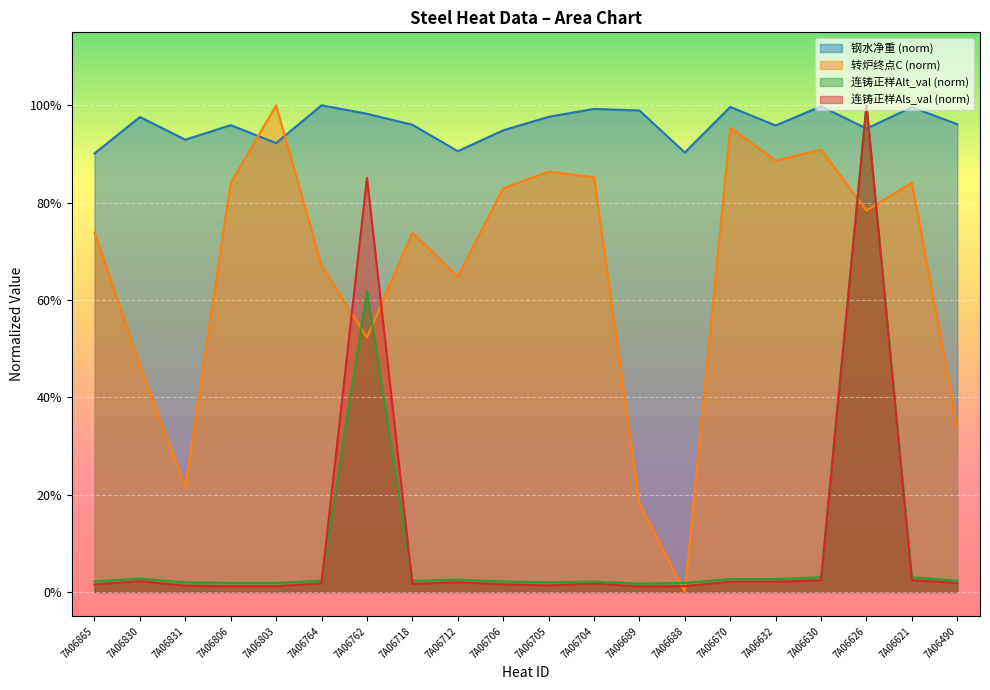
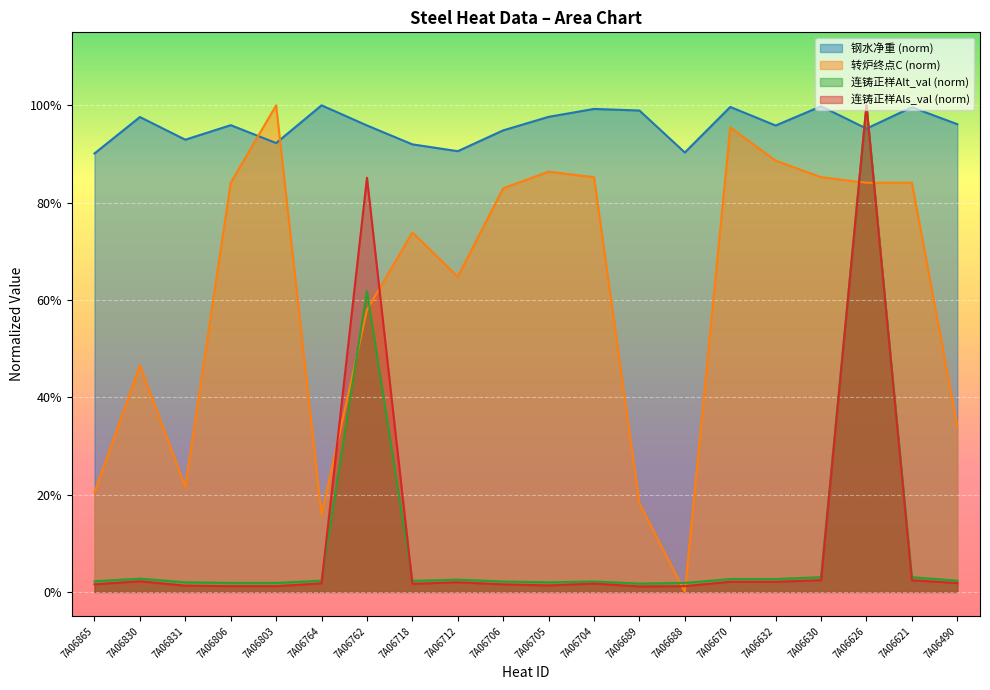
  {
    "钢水净重 (norm)": {
      "7A06865": "90%",
      "7A06830": "98%",
      "7A06831": "93%",
      "7A06806": "96%",
      "7A06803": "92%",
      "7A06764": "100%",
-     "7A06762": "98%",
-     "7A06718": "96%",
+     "7A06762": "96%",
+     "7A06718": "92%",
      "7A06712": "91%",
      "7A06706": "95%",
      "7A06705": "98%",
      "7A06704": "99%",
      "7A06689": "99%",
      "7A06688": "90%",
      "7A06670": "100%",
      "7A06632": "96%",
      "7A06626": "95%",
      "7A06490": "96%"
    },
    "转炉终点C (norm)": {
-     "7A06865": "74%",
+     "7A06865": "20%",
      "7A06830": "47%",
      "7A06831": "22%",
      "7A06806": "84%",
      "7A06803": "100%",
-     "7A06764": "67%",
-     "7A06762": "52%",
+     "7A06764": "16%",
+     "7A06762": "58%",
      "7A06718": "74%",
      "7A06712": "65%",
      "7A06706": "83%",
      "7A06705": "86%",
      "7A06704": "85%",
      "7A06689": "18%",
      "7A06688": "0%",
      "7A06670": "95%",
      "7A06632": "89%",
-     "7A06630": "91%",
-     "7A06626": "78%",
+     "7A06630": "85%",
+     "7A06626": "84%",
      "7A06621": "84%",
      "7A06490": "34%"
    },
    "连铸正样Alt_val (norm)": {
      "7A06865": "2%",
      "7A06830": "3%",
      "7A06831": "2%",
      "7A06806": "2%",
      "7A06803": "2%",
      "7A06764": "2%",
      "7A06762": "62%",
      "7A06718": "2%",
      "7A06712": "3%",
      "7A06706": "2%",
      "7A06705": "2%",
      "7A06689": "2%",
      "7A06688": "2%",
      "7A06670": "3%",
      "7A06632": "3%",
      "7A06630": "3%",
      "7A06621": "3%"
    },
    "连铸正样Als_val (norm)": {
      "7A06865": "2%",
      "7A06830": "2%",
      "7A06831": "1%",
      "7A06806": "1%",
      "7A06803": "1%",
      "7A06764": "2%",
      "7A06762": "85%",
      "7A06718": "2%",
      "7A06712": "2%",
      "7A06706": "2%",
      "7A06705": "1%",
      "7A06689": "1%",
      "7A06688": "1%",
      "7A06670": "2%",
      "7A06632": "2%",
      "7A06630": "2%",
      "7A06621": "2%"
    }
  }
